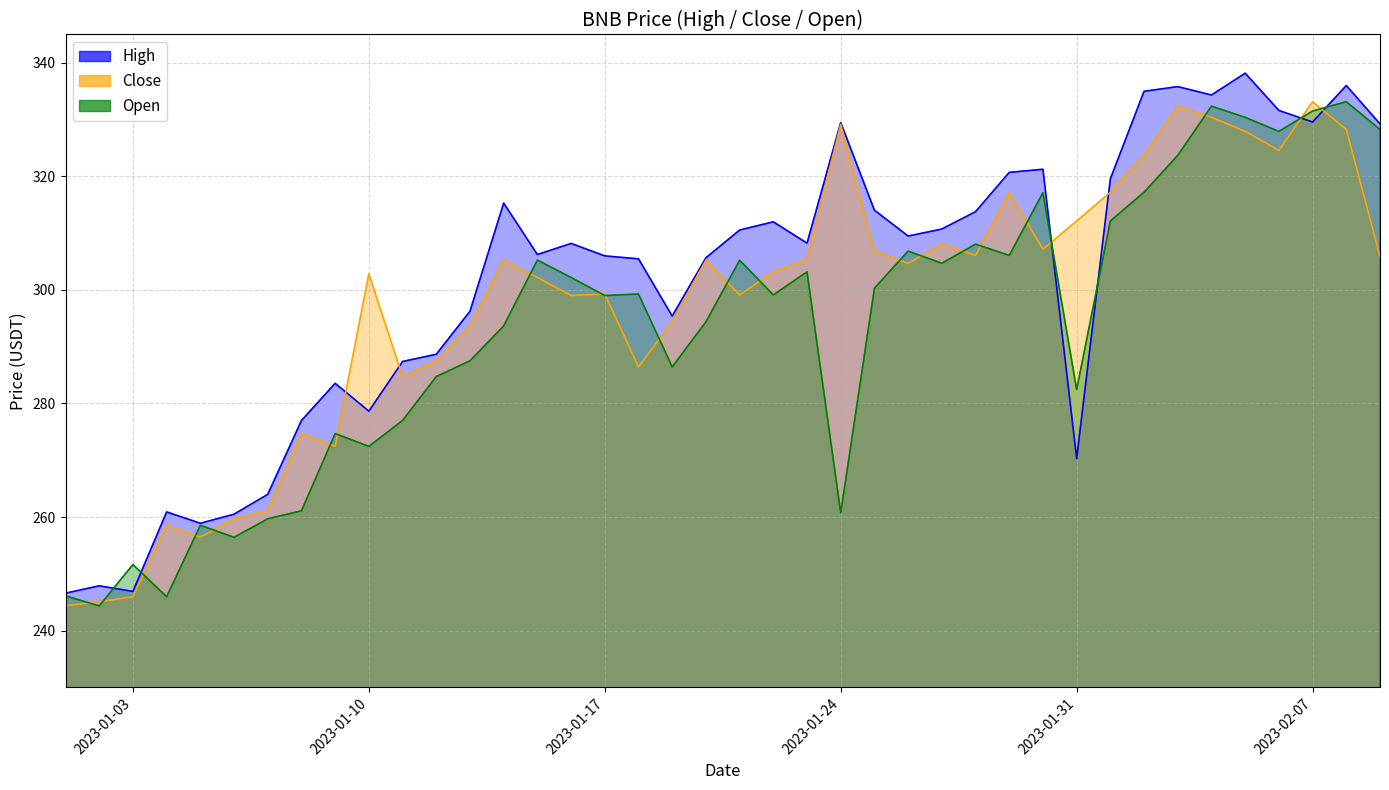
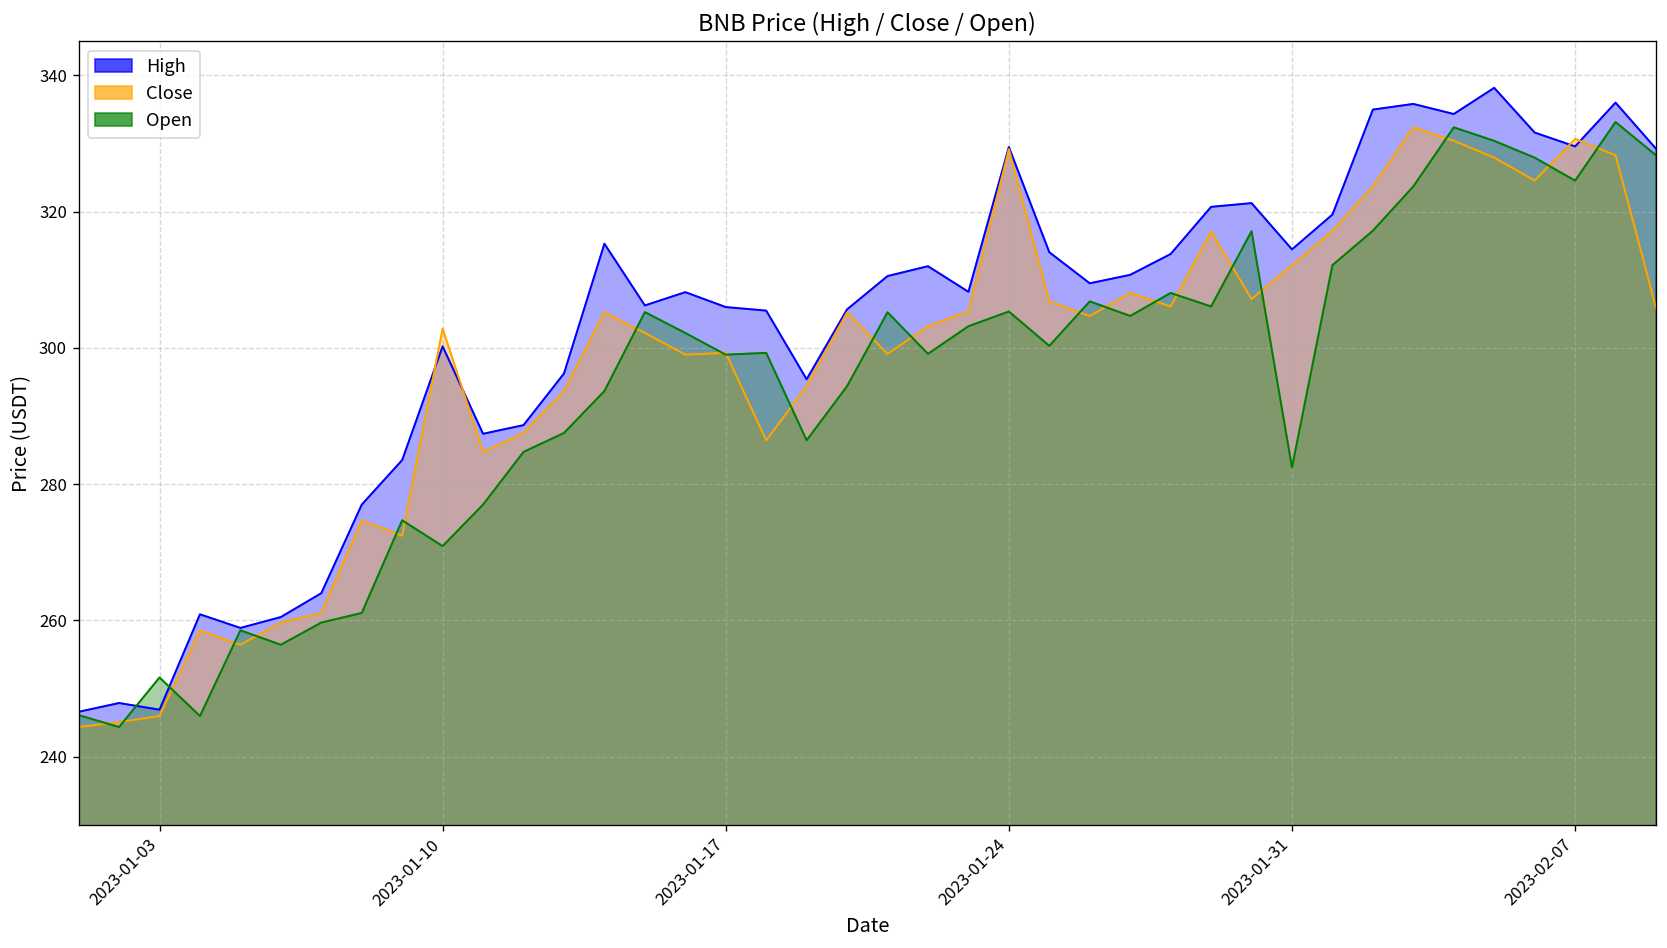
  {
    "High": {
      "2023-01-03": 247,
-     "2023-01-10": 279,
+     "2023-01-10": 300,
      "2023-01-17": 306,
-     "2023-01-31": 270,
+     "2023-01-31": 314,
      "2023-02-07": 330
    },
    "Close": {
      "2023-01-03": 246,
      "2023-01-10": 303,
      "2023-01-31": 312,
-     "2023-02-07": 333
+     "2023-02-07": 331
    },
    "Open": {
      "2023-01-03": 252,
-     "2023-01-10": 272,
-     "2023-01-24": 261,
+     "2023-01-10": 271,
+     "2023-01-24": 305,
      "2023-01-31": 282,
-     "2023-02-07": 332
+     "2023-02-07": 325
    }
  }
